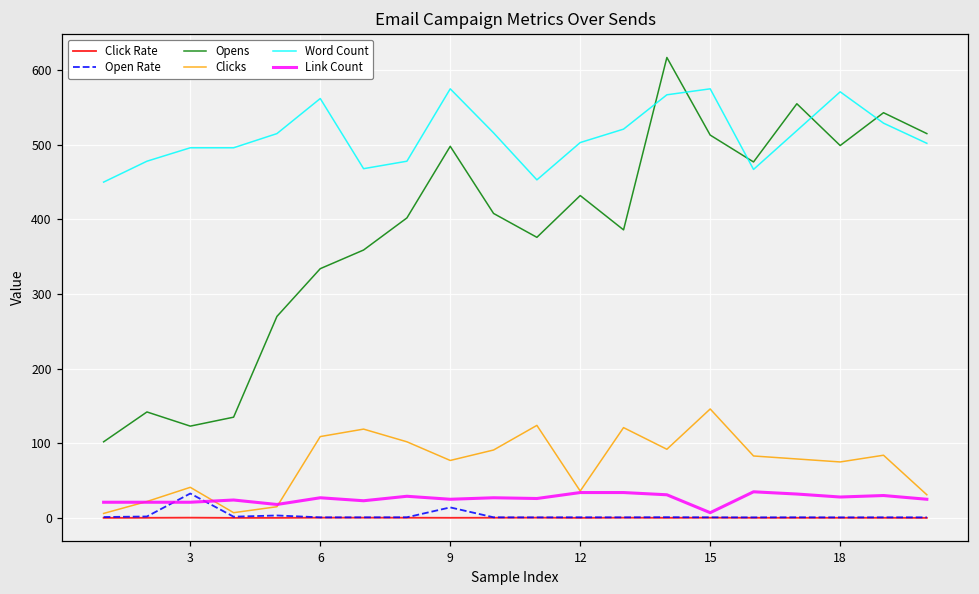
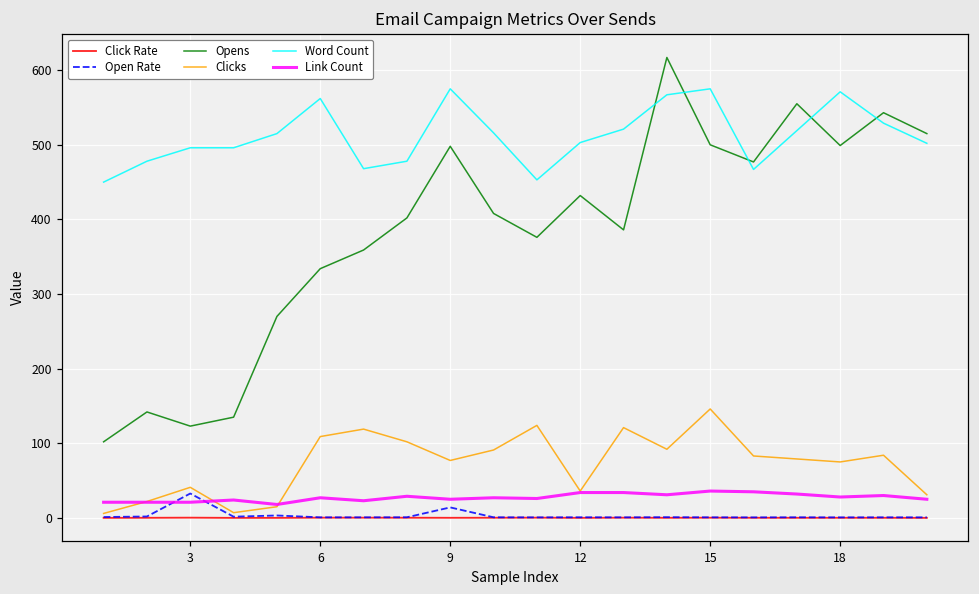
  {
    "Click Rate": {
      "3": 0,
      "9": 0
    },
    "Open Rate": {
      "3": 30,
      "9": 10
    },
    "Opens": {
      "3": 120,
      "6": 330,
      "9": 500,
      "12": 430,
-     "15": 510,
+     "15": 500,
      "18": 500
    },
    "Clicks": {
      "3": 40,
      "6": 110,
      "9": 80,
      "15": 150,
      "18": 80
    },
    "Word Count": {
      "3": 500,
      "6": 560,
      "9": 580,
      "12": 500,
      "15": 580,
      "18": 570
    },
    "Link Count": {
      "3": 20,
      "6": 30,
      "9": 30,
-     "15": 10,
+     "15": 40,
      "18": 30
    }
  }
